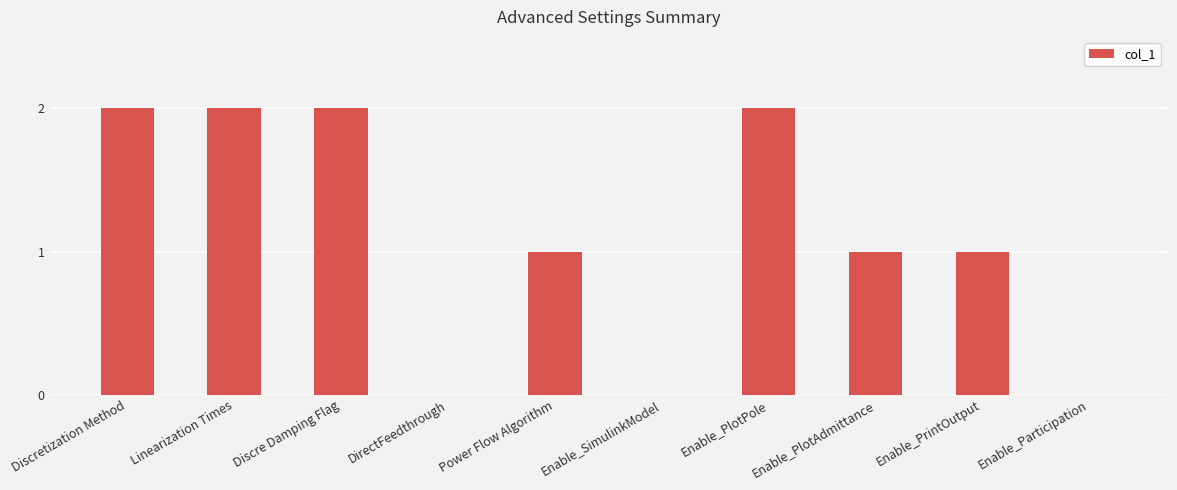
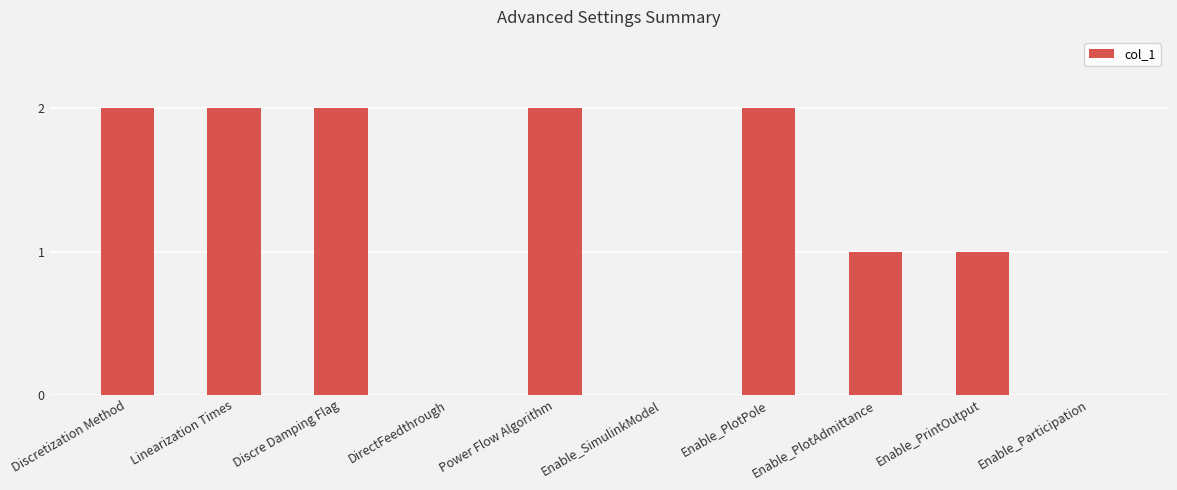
  {
    "Discretization Method": 2,
    "Linearization Times": 2,
    "Discre Damping Flag": 2,
    "DirectFeedthrough": 0,
-   "Power Flow Algorithm": 1,
+   "Power Flow Algorithm": 2,
    "Enable_SimulinkModel": 0,
    "Enable_PlotPole": 2,
    "Enable_PlotAdmittance": 1,
    "Enable_PrintOutput": 1,
    "Enable_Participation": 0
  }
